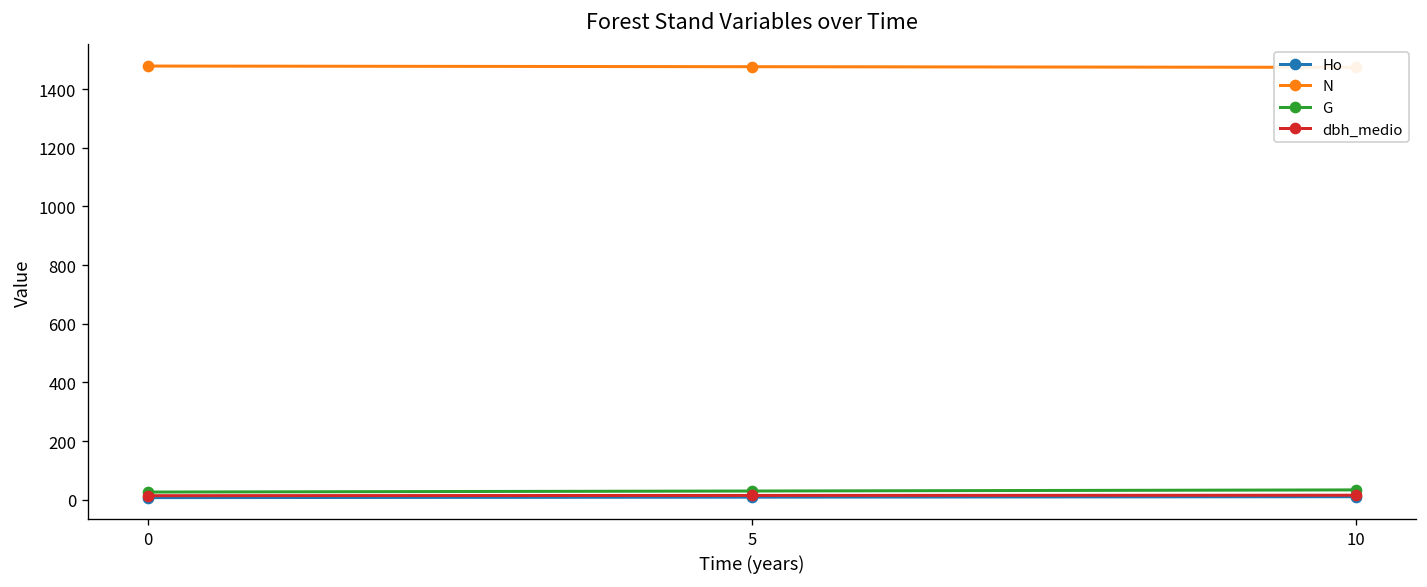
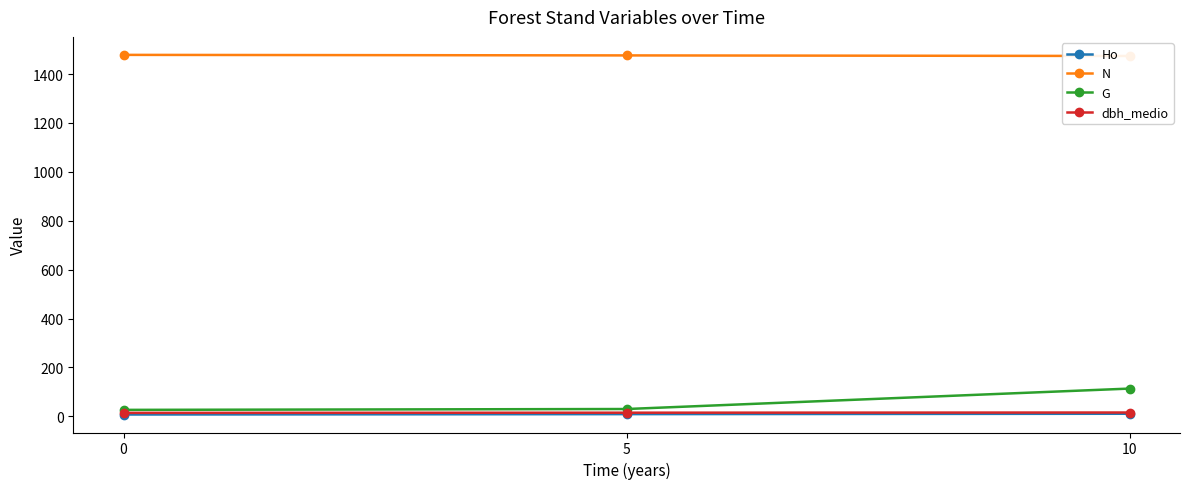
  {
    "N": {
      "0": 1480,
      "5": 1480
    },
    "G": {
      "0": 30,
      "5": 30,
-     "10": 30
+     "10": 110
    }
  }
